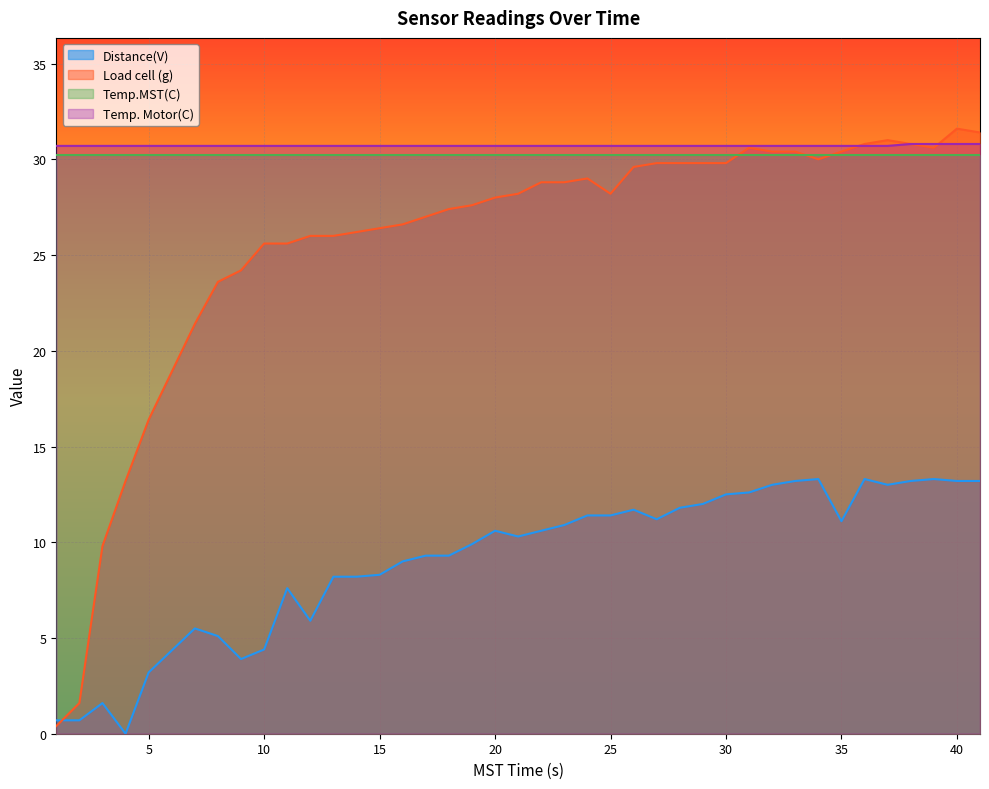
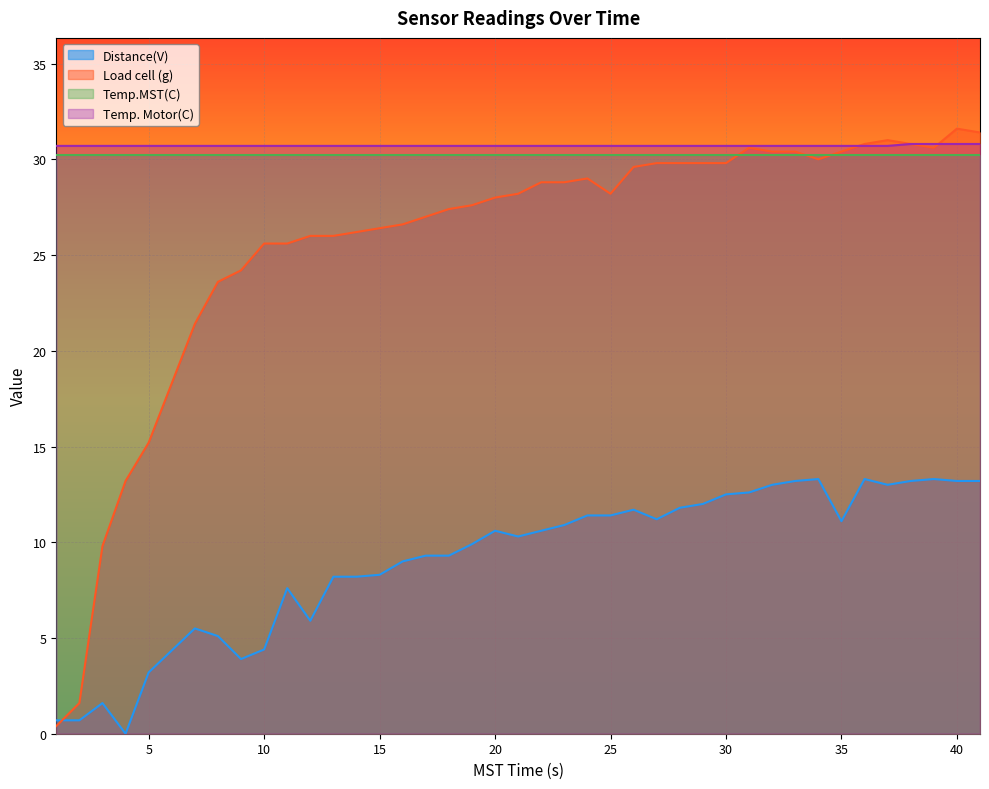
  {
    "Distance(V)": {
      "5": 3.2,
      "10": 4.4,
      "15": 8.3,
      "20": 10.6,
      "25": 11.4,
      "30": 12.5,
      "35": 11.1,
      "40": 13.2
    },
    "Load cell (g)": {
-     "5": 16.4,
+     "5": 15.2,
      "10": 25.6,
      "15": 26.4,
      "20": 28.0,
      "25": 28.2,
      "30": 29.8,
      "35": 30.4,
      "40": 31.6
    },
    "Temp.MST(C)": {
      "5": 30.2,
      "10": 30.2,
      "15": 30.2,
      "20": 30.2,
      "25": 30.2,
      "30": 30.2,
      "35": 30.2,
      "40": 30.2
    },
    "Temp. Motor(C)": {
      "5": 30.7,
      "10": 30.7,
      "15": 30.7,
      "20": 30.7,
      "25": 30.7,
      "30": 30.7,
      "35": 30.7,
      "40": 30.8
    }
  }
